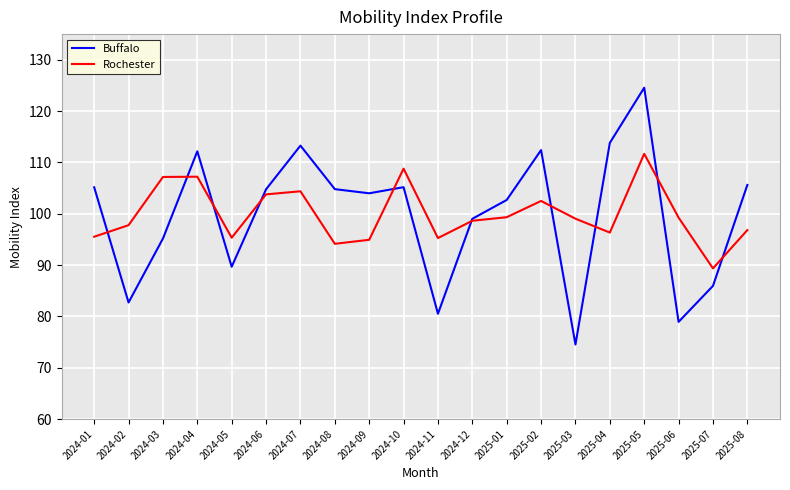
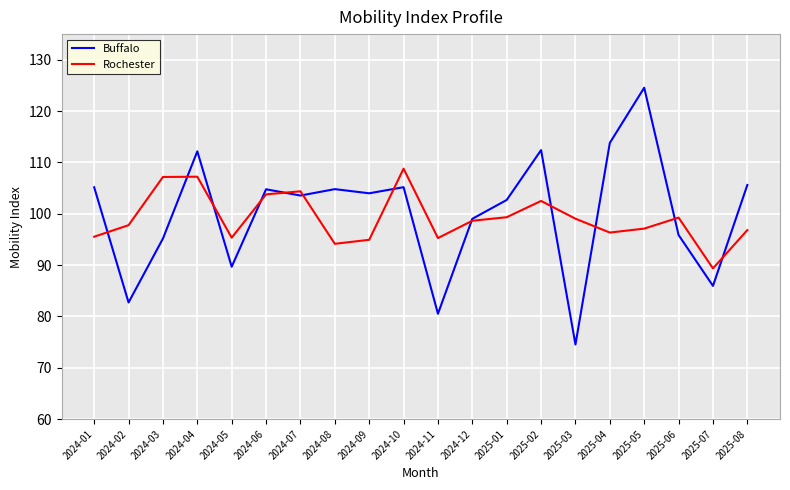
  {
    "Buffalo": {
      "2024-01": 105,
      "2024-02": 83,
      "2024-03": 95,
      "2024-04": 112,
      "2024-05": 90,
      "2024-06": 105,
-     "2024-07": 113,
+     "2024-07": 104,
      "2024-08": 105,
      "2024-09": 104,
      "2024-10": 105,
      "2024-11": 81,
      "2025-01": 103,
      "2025-02": 112,
      "2025-03": 75,
      "2025-04": 114,
      "2025-05": 125,
-     "2025-06": 79,
+     "2025-06": 96,
      "2025-07": 86,
      "2025-08": 106
    },
    "Rochester": {
      "2024-01": 96,
      "2024-02": 98,
      "2024-03": 107,
      "2024-04": 107,
      "2024-05": 95,
      "2024-06": 104,
      "2024-07": 104,
      "2024-08": 94,
      "2024-09": 95,
      "2024-10": 109,
      "2024-11": 95,
      "2025-01": 99,
      "2025-02": 103,
      "2025-03": 99,
      "2025-04": 96,
-     "2025-05": 112,
+     "2025-05": 97,
      "2025-06": 99,
      "2025-07": 89,
      "2025-08": 97
    }
  }
